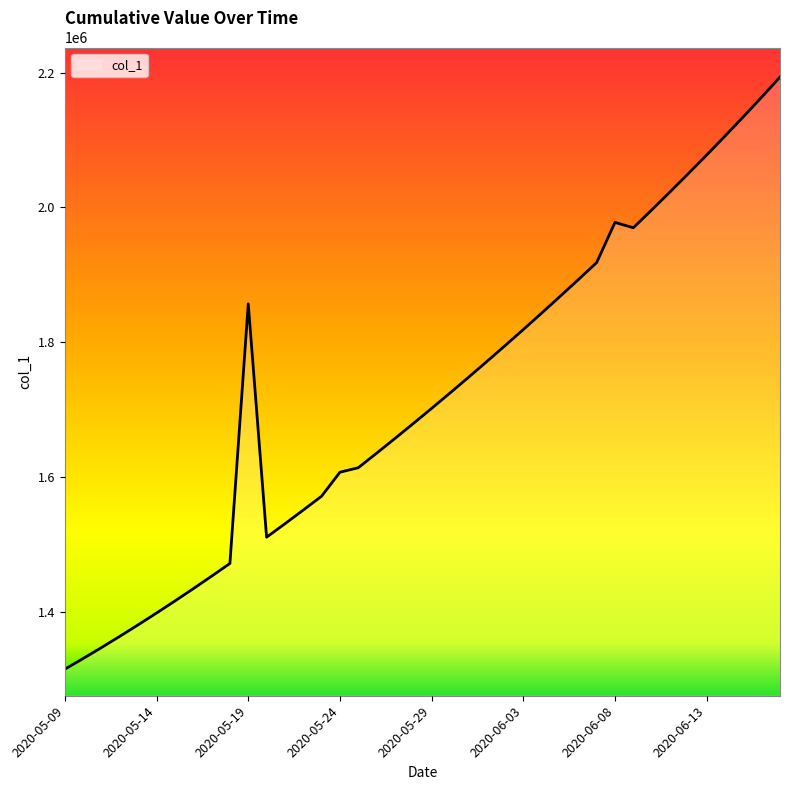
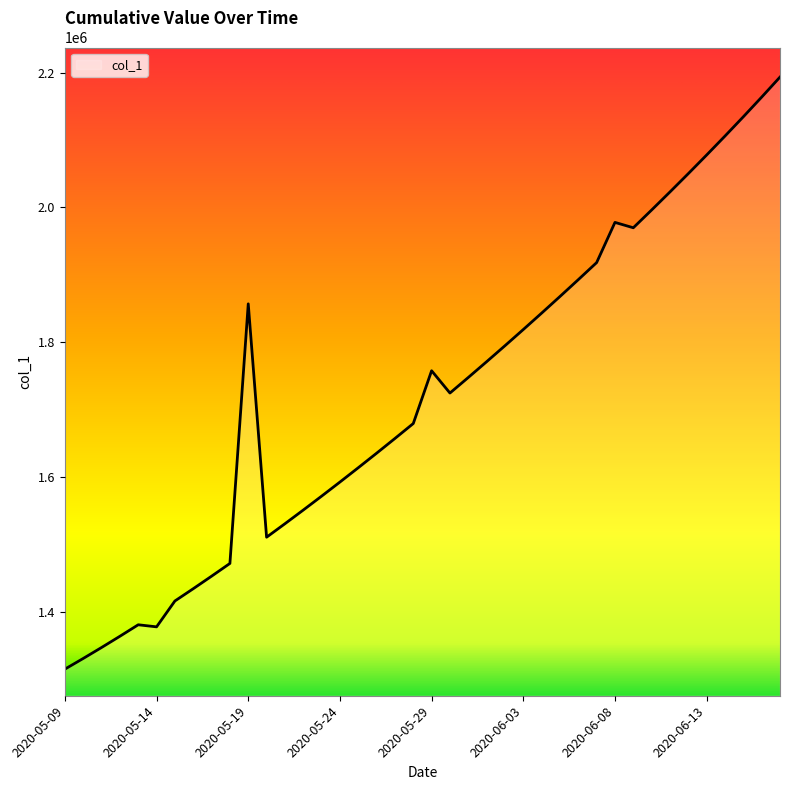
  {
    "2020-05-09": 1320000,
-   "2020-05-14": 1400000,
+   "2020-05-14": 1380000,
    "2020-05-19": 1860000,
-   "2020-05-24": 1610000,
-   "2020-05-29": 1700000,
+   "2020-05-24": 1590000,
+   "2020-05-29": 1760000,
    "2020-06-03": 1820000,
    "2020-06-08": 1980000,
    "2020-06-13": 2080000
  }
